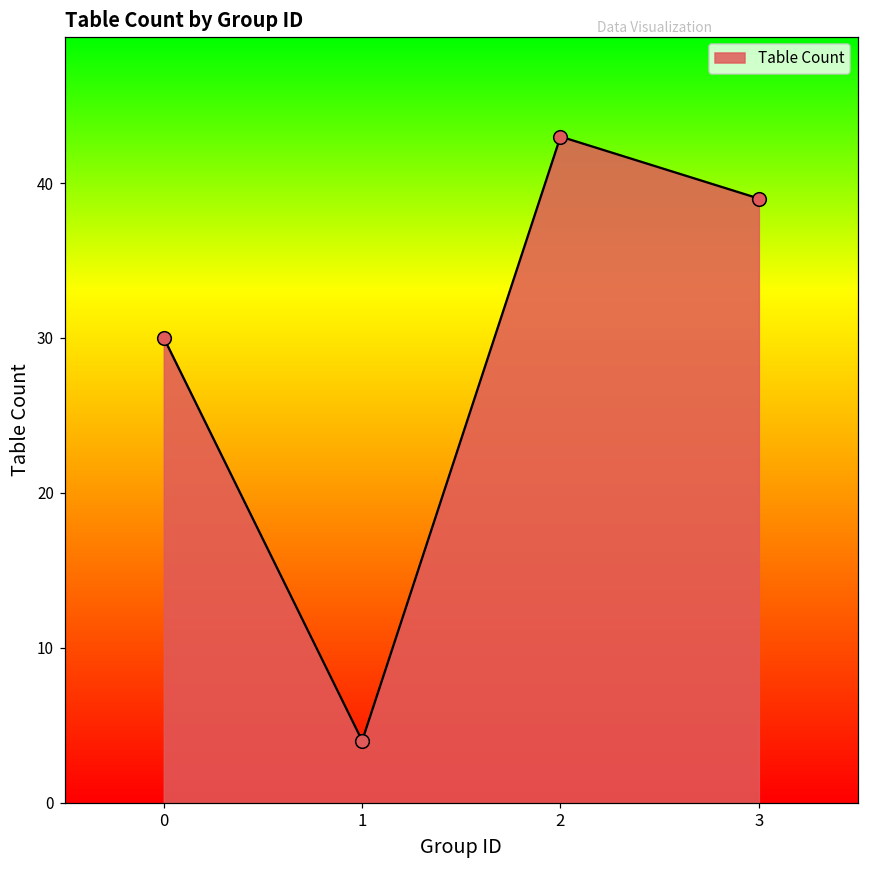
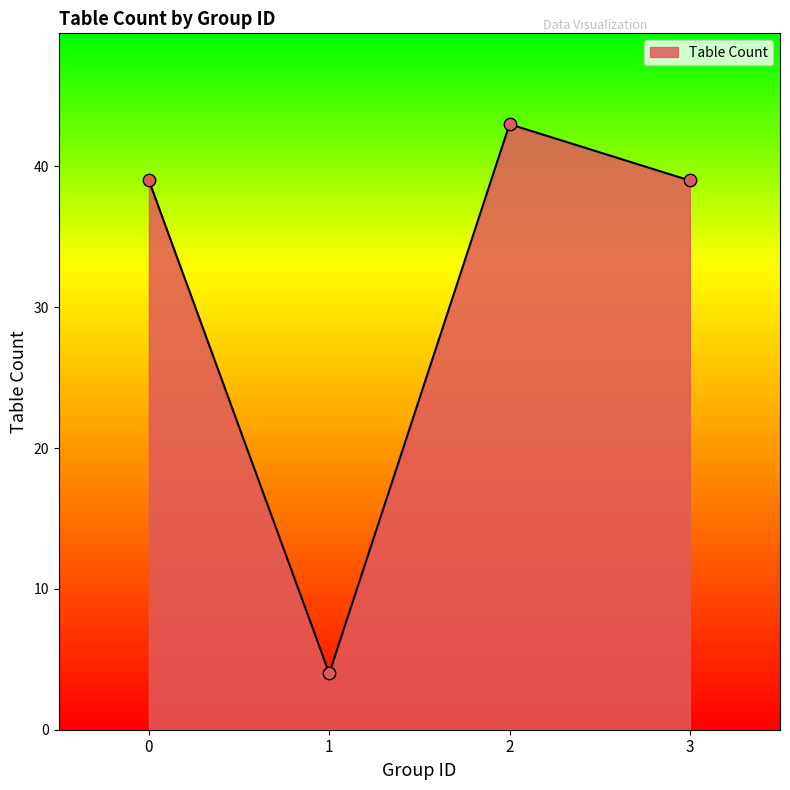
  {
-   "0": 30,
+   "0": 39,
    "1": 4,
    "2": 43,
    "3": 39
  }
